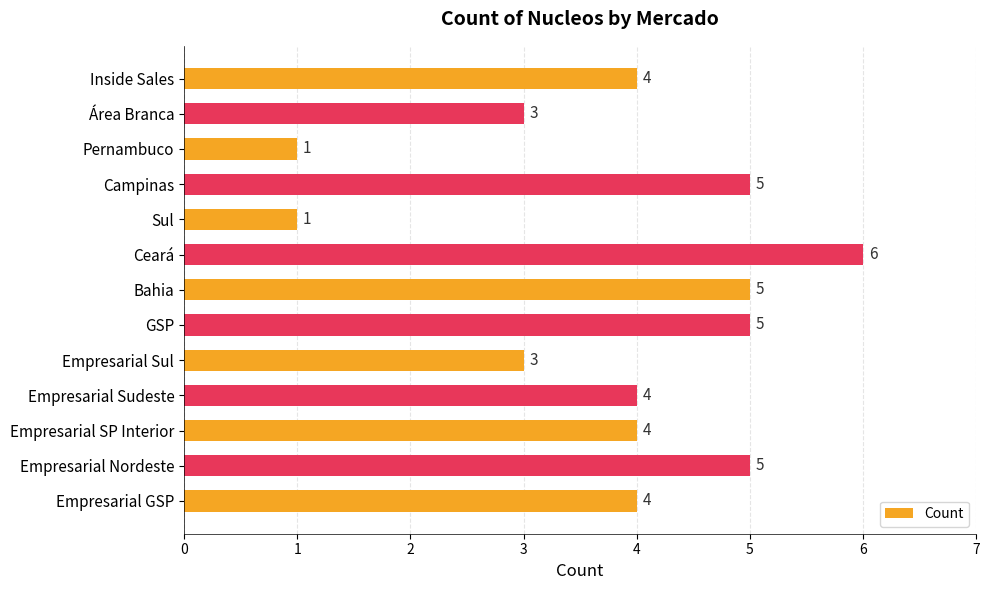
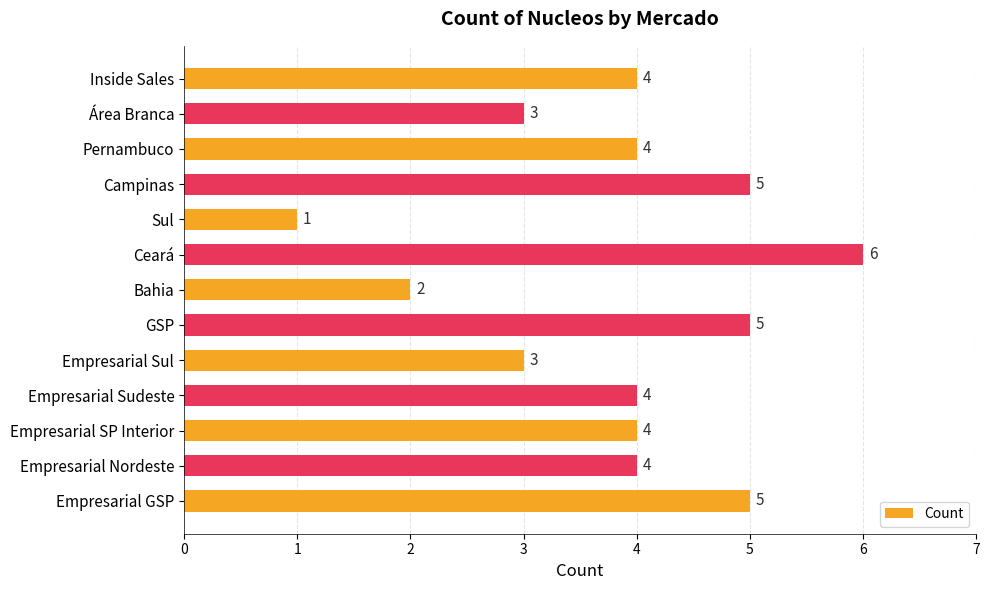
  {
    "Inside Sales": 4,
    "Área Branca": 3,
-   "Pernambuco": 1,
+   "Pernambuco": 4,
    "Campinas": 5,
    "Sul": 1,
    "Ceará": 6,
-   "Bahia": 5,
+   "Bahia": 2,
    "GSP": 5,
    "Empresarial Sul": 3,
    "Empresarial Sudeste": 4,
    "Empresarial SP Interior": 4,
-   "Empresarial Nordeste": 5,
-   "Empresarial GSP": 4
+   "Empresarial Nordeste": 4,
+   "Empresarial GSP": 5
  }
